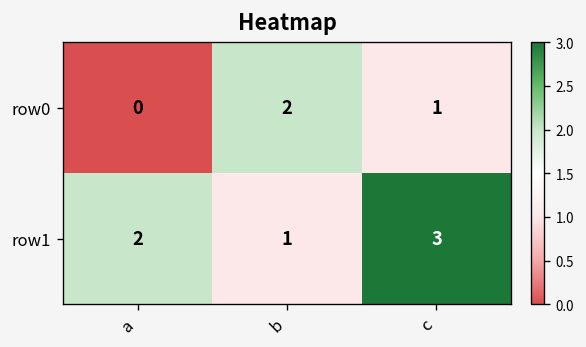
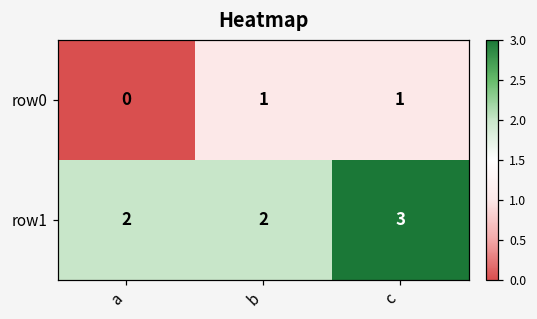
  {
    "row0": {
      "a": 0,
-     "b": 2,
+     "b": 1,
      "c": 1
    },
    "row1": {
      "a": 2,
-     "b": 1,
+     "b": 2,
      "c": 3
    }
  }
